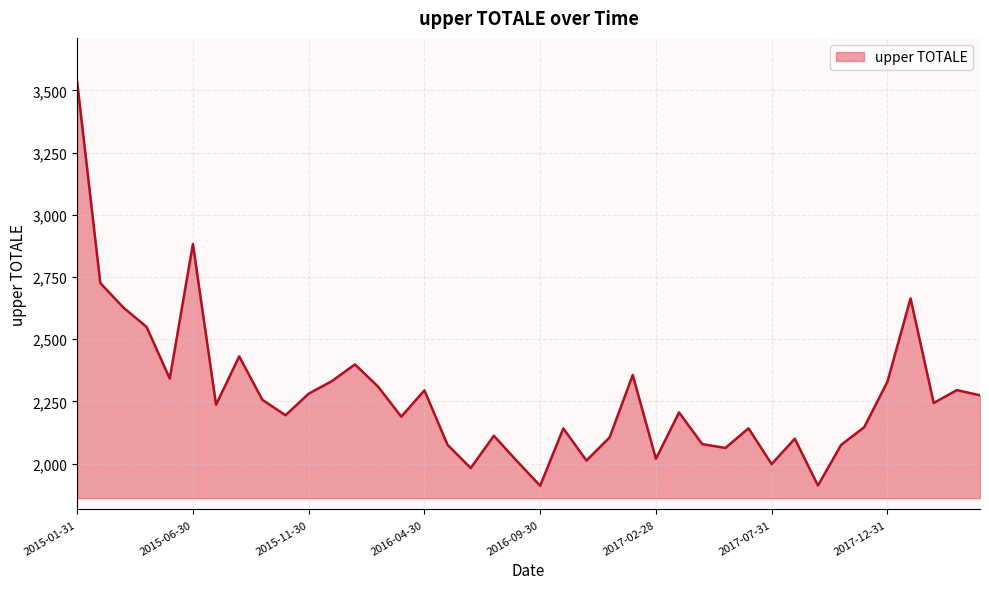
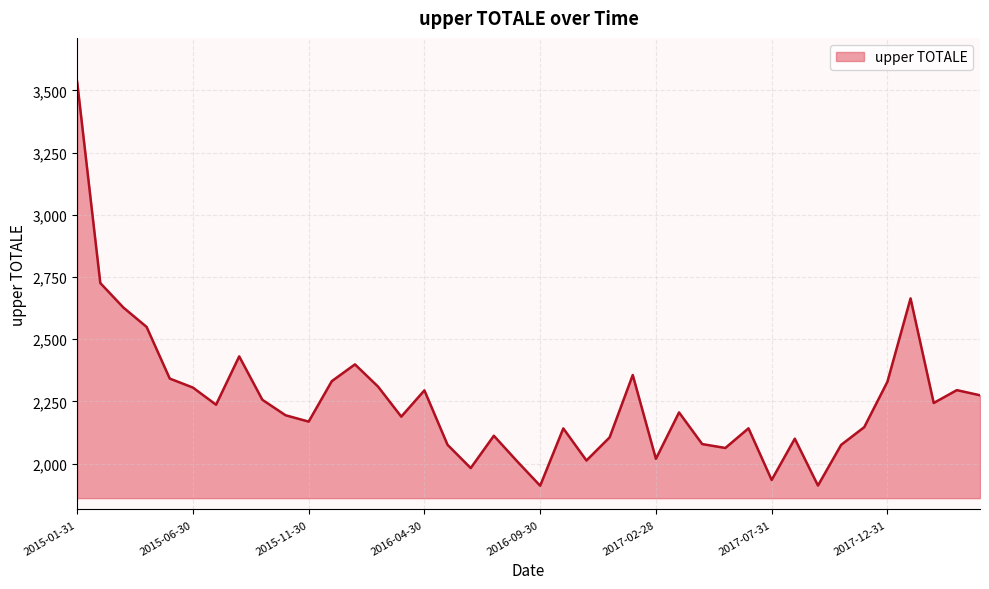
  {
    "2015-01-31": "3,530",
-   "2015-06-30": "2,880",
-   "2015-11-30": "2,280",
+   "2015-06-30": "2,310",
+   "2015-11-30": "2,170",
    "2016-04-30": "2,290",
    "2016-09-30": "1,910",
    "2017-02-28": "2,020",
-   "2017-07-31": "2,000",
+   "2017-07-31": "1,930",
    "2017-12-31": "2,330"
  }
